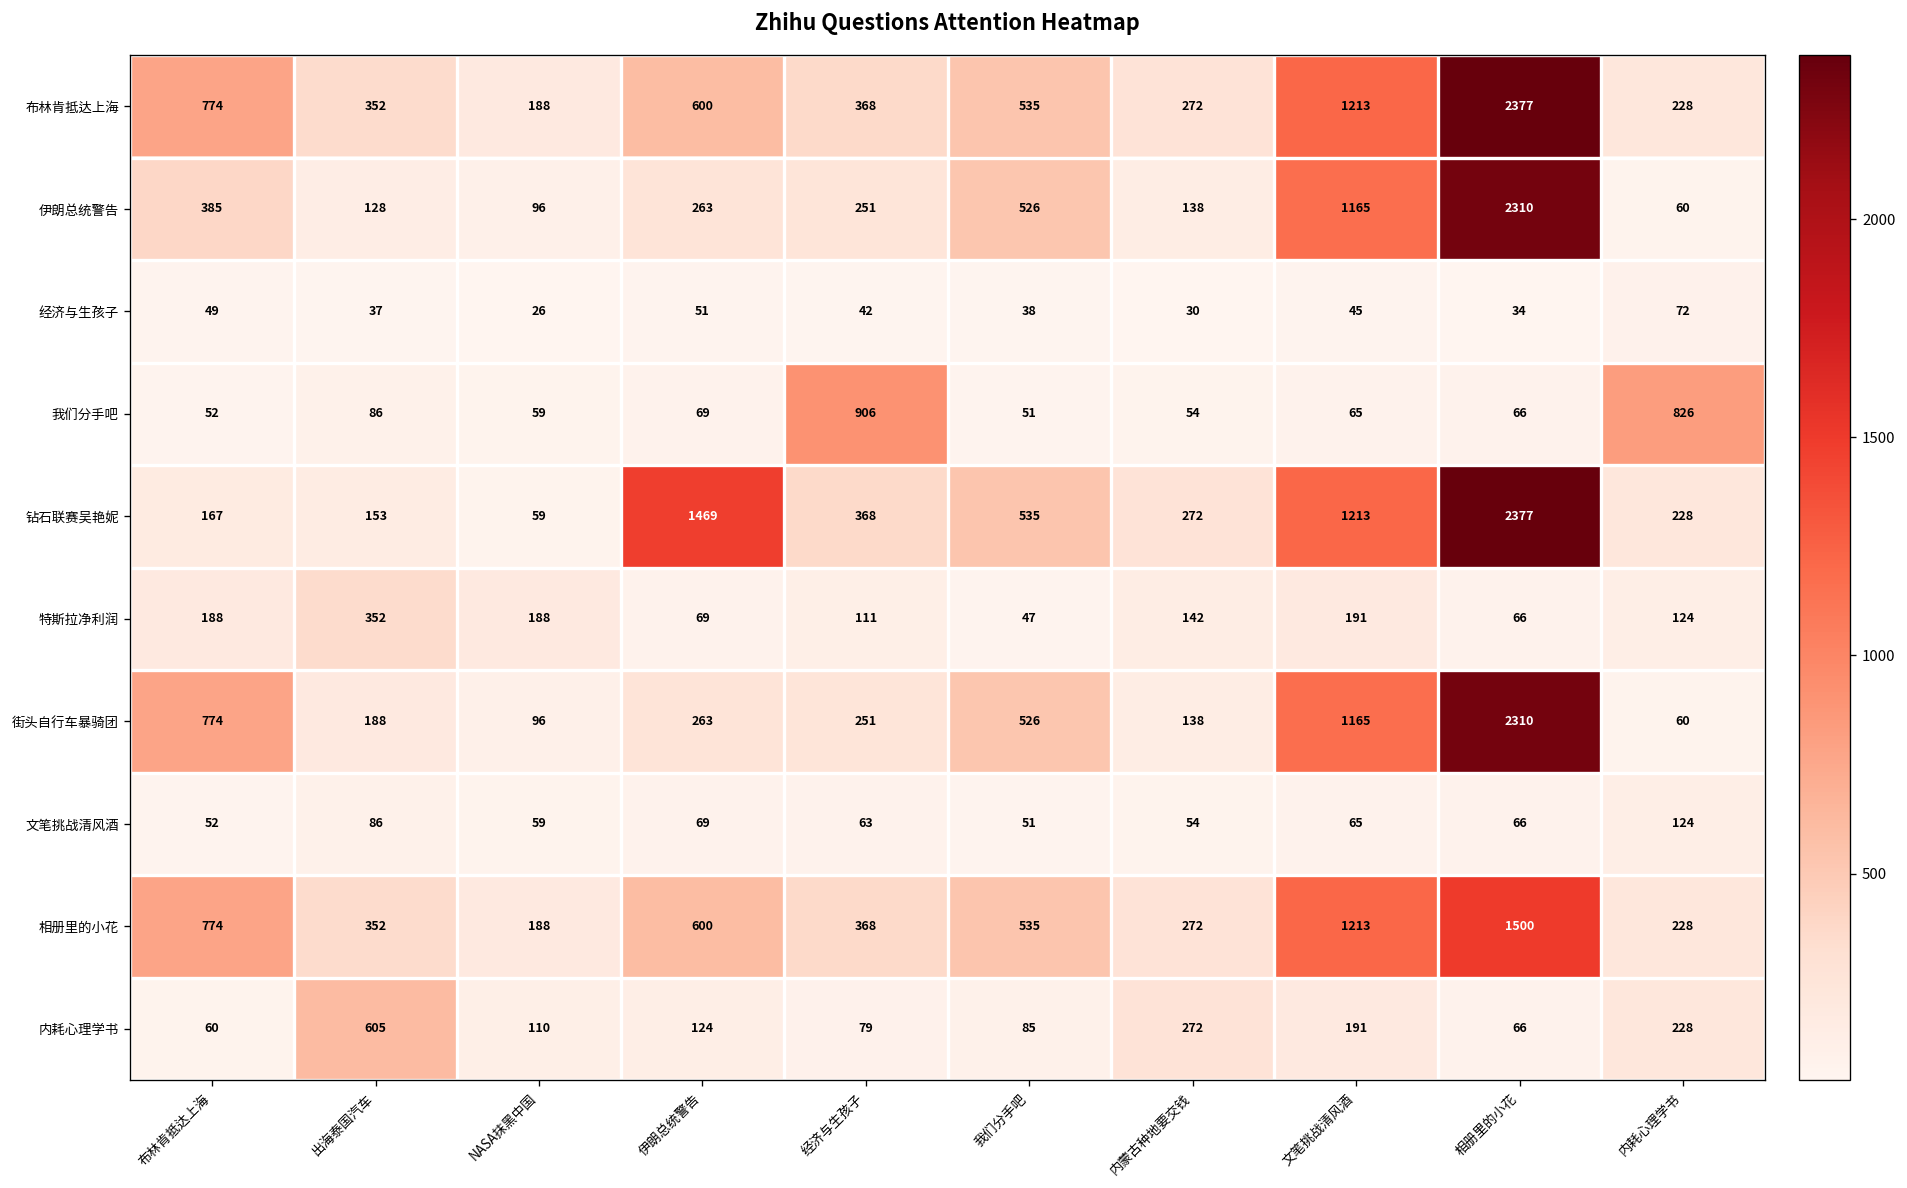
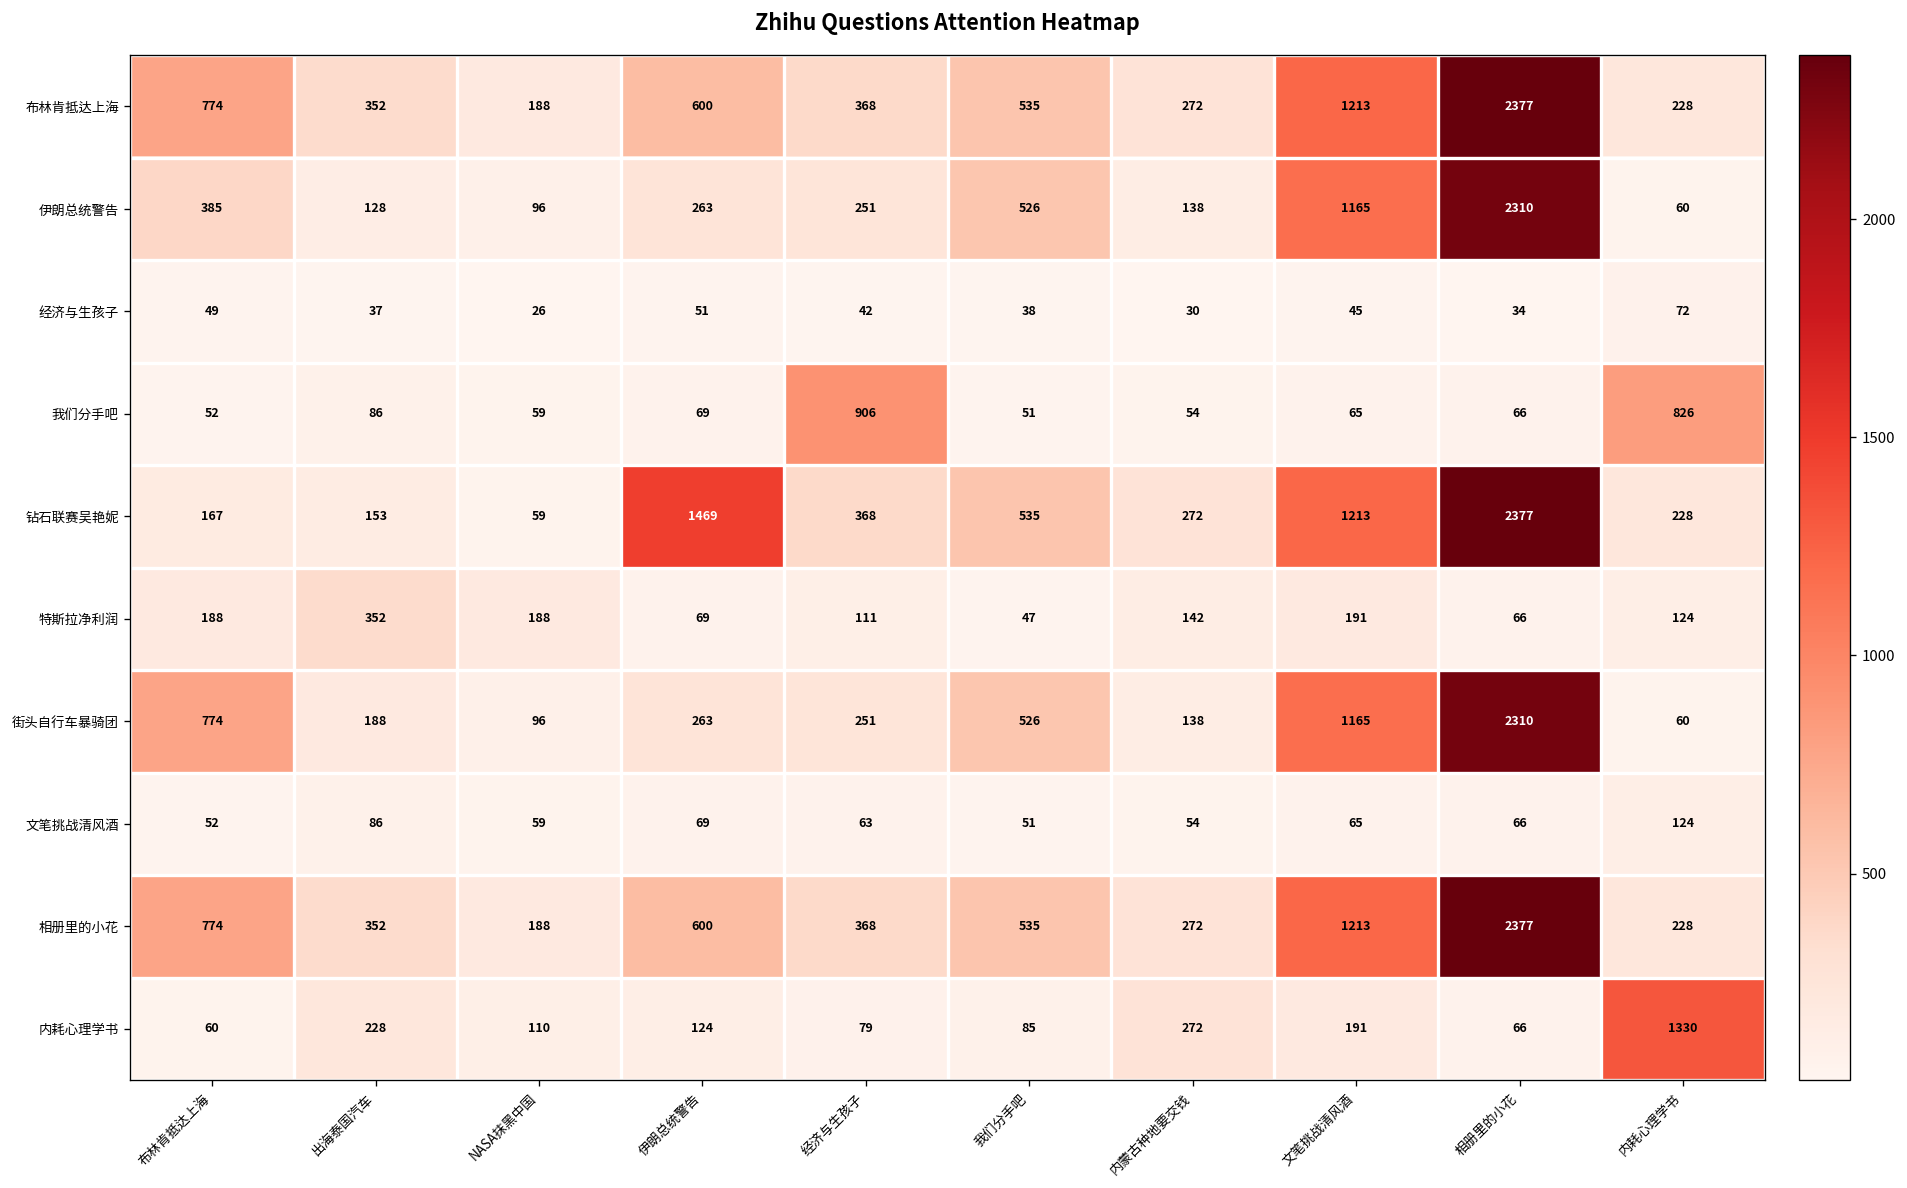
  {
    "布林肯抵达上海": {
      "布林肯抵达上海": 774,
      "出海泰国汽车": 352,
      "NASA抹黑中国": 188,
      "伊朗总统警告": 600,
      "经济与生孩子": 368,
      "我们分手吧": 535,
      "内蒙古种地要交钱": 272,
      "文笔挑战清风酒": 1213,
      "相册里的小花": 2377,
      "内耗心理学书": 228
    },
    "伊朗总统警告": {
      "布林肯抵达上海": 385,
      "出海泰国汽车": 128,
      "NASA抹黑中国": 96,
      "伊朗总统警告": 263,
      "经济与生孩子": 251,
      "我们分手吧": 526,
      "内蒙古种地要交钱": 138,
      "文笔挑战清风酒": 1165,
      "相册里的小花": 2310,
      "内耗心理学书": 60
    },
    "经济与生孩子": {
      "布林肯抵达上海": 49,
      "出海泰国汽车": 37,
      "NASA抹黑中国": 26,
      "伊朗总统警告": 51,
      "经济与生孩子": 42,
      "我们分手吧": 38,
      "内蒙古种地要交钱": 30,
      "文笔挑战清风酒": 45,
      "相册里的小花": 34,
      "内耗心理学书": 72
    },
    "我们分手吧": {
      "布林肯抵达上海": 52,
      "出海泰国汽车": 86,
      "NASA抹黑中国": 59,
      "伊朗总统警告": 69,
      "经济与生孩子": 906,
      "我们分手吧": 51,
      "内蒙古种地要交钱": 54,
      "文笔挑战清风酒": 65,
      "相册里的小花": 66,
      "内耗心理学书": 826
    },
    "钻石联赛吴艳妮": {
      "布林肯抵达上海": 167,
      "出海泰国汽车": 153,
      "NASA抹黑中国": 59,
      "伊朗总统警告": 1469,
      "经济与生孩子": 368,
      "我们分手吧": 535,
      "内蒙古种地要交钱": 272,
      "文笔挑战清风酒": 1213,
      "相册里的小花": 2377,
      "内耗心理学书": 228
    },
    "特斯拉净利润": {
      "布林肯抵达上海": 188,
      "出海泰国汽车": 352,
      "NASA抹黑中国": 188,
      "伊朗总统警告": 69,
      "经济与生孩子": 111,
      "我们分手吧": 47,
      "内蒙古种地要交钱": 142,
      "文笔挑战清风酒": 191,
      "相册里的小花": 66,
      "内耗心理学书": 124
    },
    "街头自行车暴骑团": {
      "布林肯抵达上海": 774,
      "出海泰国汽车": 188,
      "NASA抹黑中国": 96,
      "伊朗总统警告": 263,
      "经济与生孩子": 251,
      "我们分手吧": 526,
      "内蒙古种地要交钱": 138,
      "文笔挑战清风酒": 1165,
      "相册里的小花": 2310,
      "内耗心理学书": 60
    },
    "文笔挑战清风酒": {
      "布林肯抵达上海": 52,
      "出海泰国汽车": 86,
      "NASA抹黑中国": 59,
      "伊朗总统警告": 69,
      "经济与生孩子": 63,
      "我们分手吧": 51,
      "内蒙古种地要交钱": 54,
      "文笔挑战清风酒": 65,
      "相册里的小花": 66,
      "内耗心理学书": 124
    },
    "相册里的小花": {
      "布林肯抵达上海": 774,
      "出海泰国汽车": 352,
      "NASA抹黑中国": 188,
      "伊朗总统警告": 600,
      "经济与生孩子": 368,
      "我们分手吧": 535,
      "内蒙古种地要交钱": 272,
      "文笔挑战清风酒": 1213,
-     "相册里的小花": 1500,
+     "相册里的小花": 2377,
      "内耗心理学书": 228
    },
    "内耗心理学书": {
      "布林肯抵达上海": 60,
-     "出海泰国汽车": 605,
+     "出海泰国汽车": 228,
      "NASA抹黑中国": 110,
      "伊朗总统警告": 124,
      "经济与生孩子": 79,
      "我们分手吧": 85,
      "内蒙古种地要交钱": 272,
      "文笔挑战清风酒": 191,
      "相册里的小花": 66,
-     "内耗心理学书": 228
+     "内耗心理学书": 1330
    }
  }
